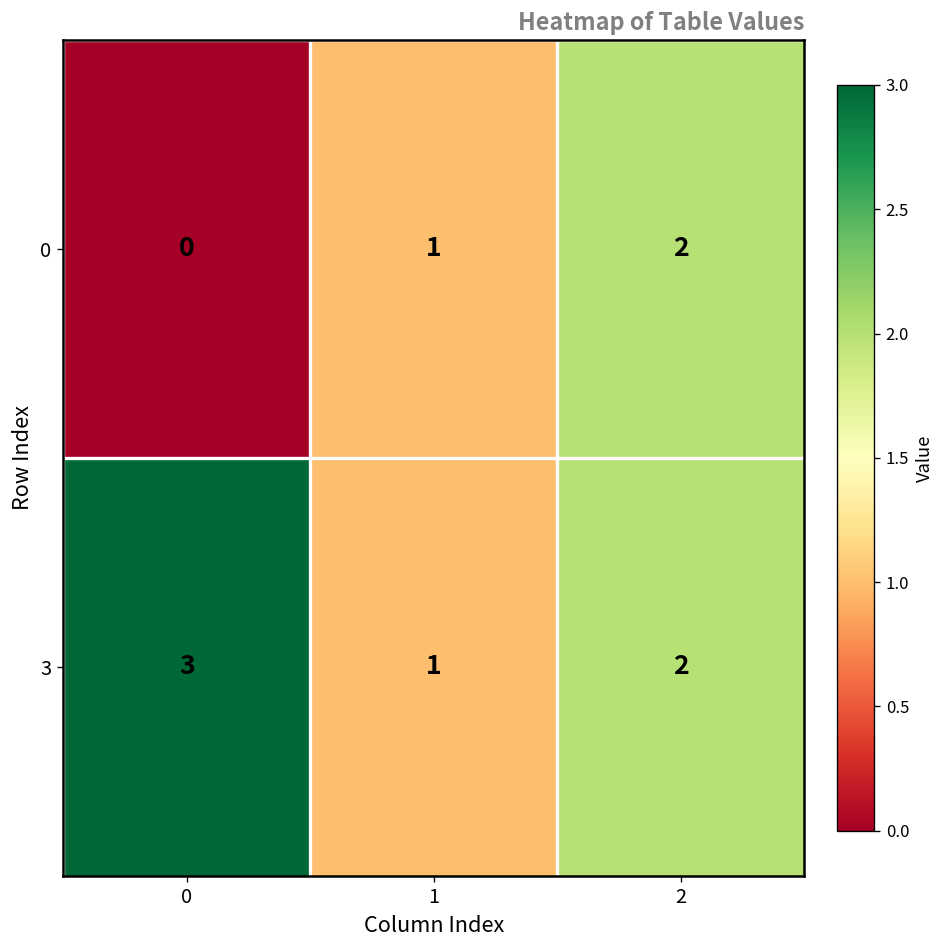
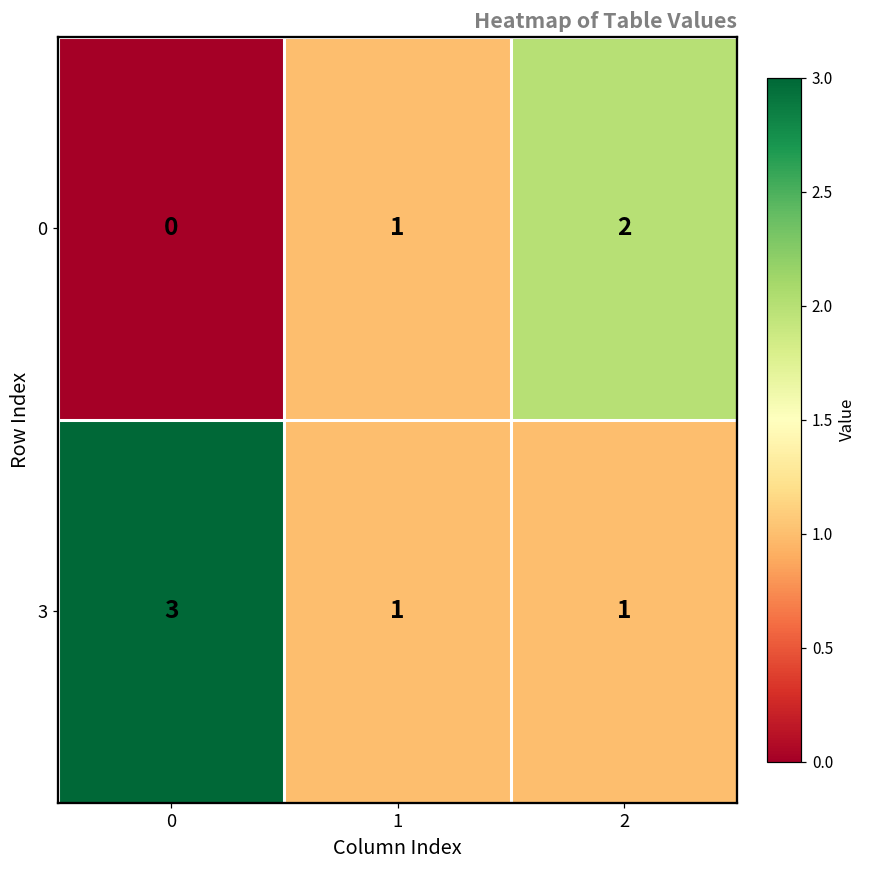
  {
    "0": {
      "0": 0,
      "1": 1,
      "2": 2
    },
    "3": {
      "0": 3,
      "1": 1,
-     "2": 2
+     "2": 1
    }
  }
